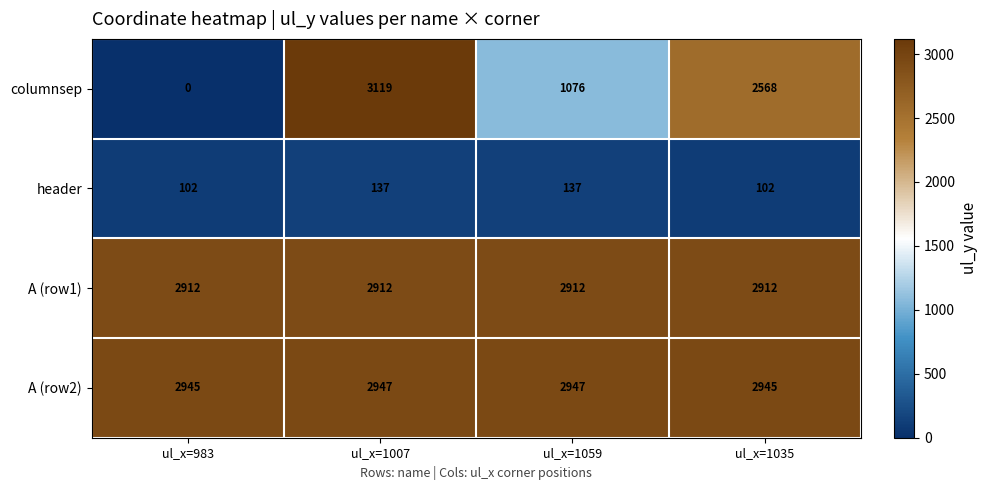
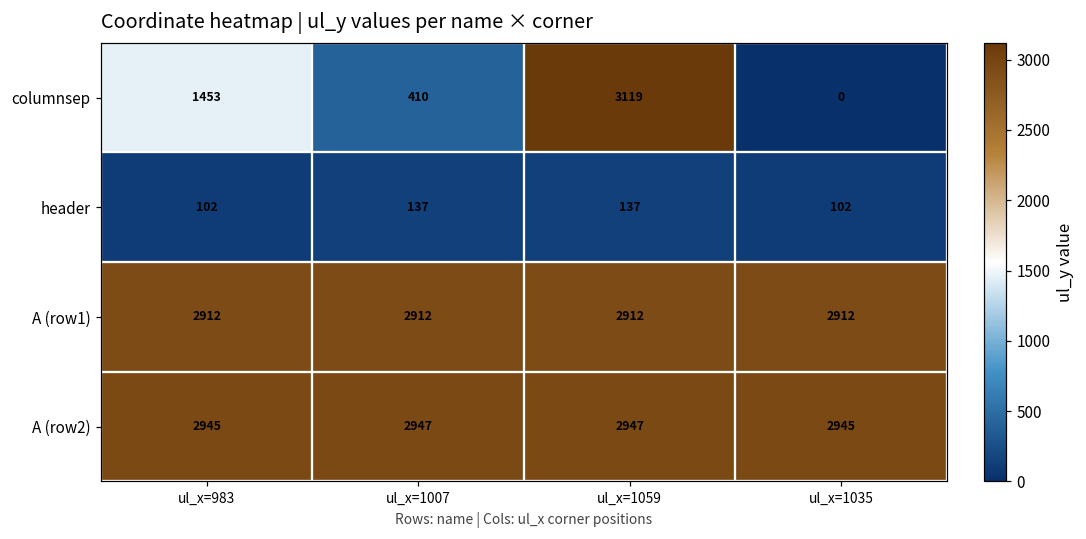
  {
    "columnsep": {
-     "ul_x=983": 0,
-     "ul_x=1007": 3119,
-     "ul_x=1059": 1076,
-     "ul_x=1035": 2568
+     "ul_x=983": 1453,
+     "ul_x=1007": 410,
+     "ul_x=1059": 3119,
+     "ul_x=1035": 0
    },
    "header": {
      "ul_x=983": 102,
      "ul_x=1007": 137,
      "ul_x=1059": 137,
      "ul_x=1035": 102
    },
    "A (row1)": {
      "ul_x=983": 2912,
      "ul_x=1007": 2912,
      "ul_x=1059": 2912,
      "ul_x=1035": 2912
    },
    "A (row2)": {
      "ul_x=983": 2945,
      "ul_x=1007": 2947,
      "ul_x=1059": 2947,
      "ul_x=1035": 2945
    }
  }
